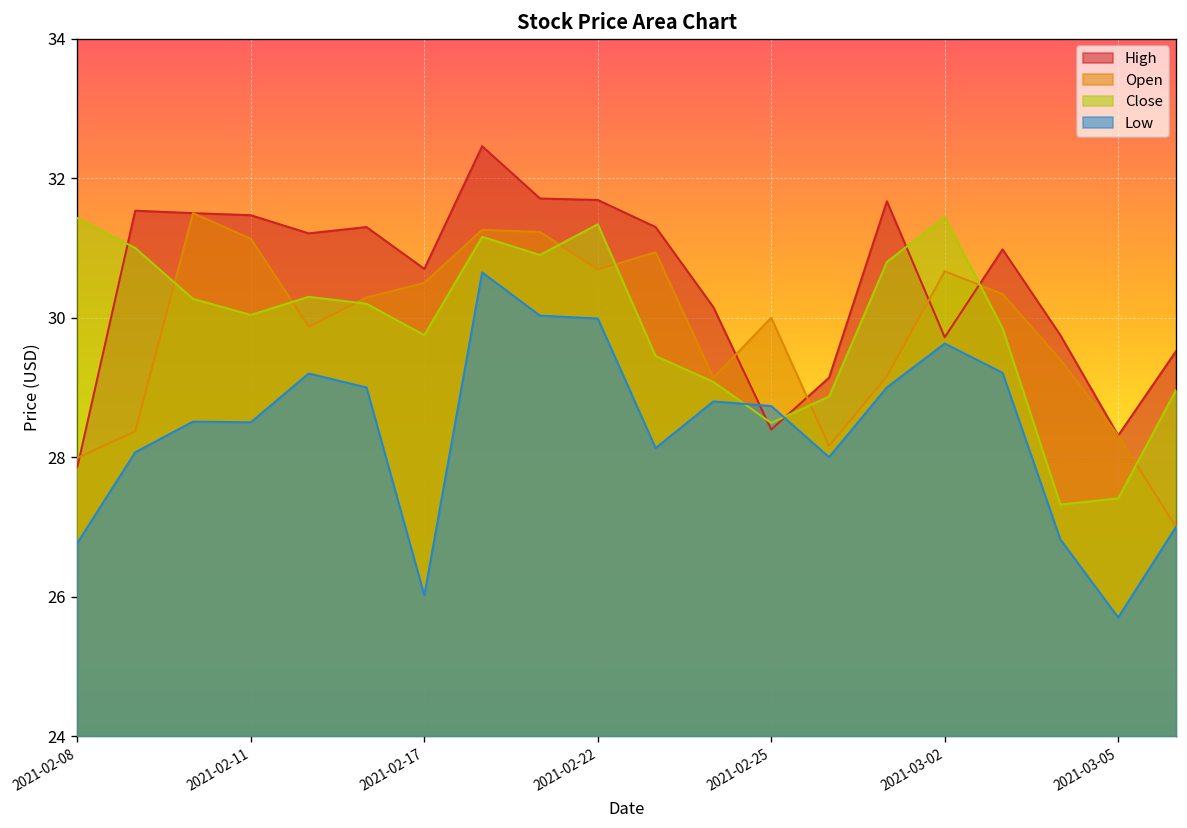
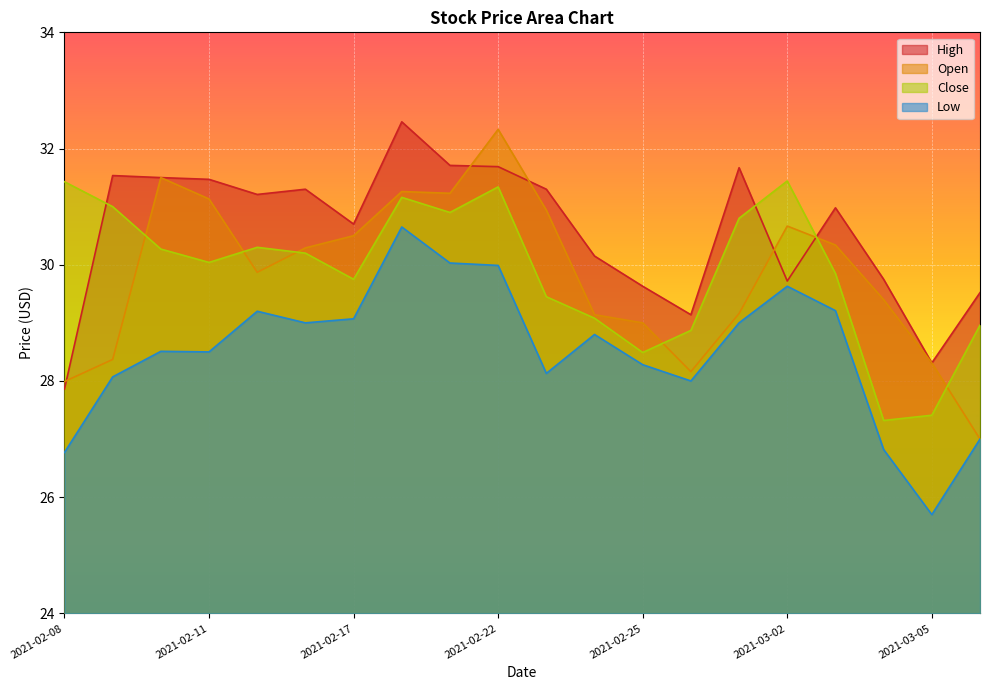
  {
    "High": {
      "2021-02-08": 27.9,
      "2021-02-11": 31.5,
      "2021-02-17": 30.7,
      "2021-02-22": 31.7,
-     "2021-02-25": 28.4,
+     "2021-02-25": 29.6,
      "2021-03-02": 29.7
    },
    "Open": {
      "2021-02-08": 28.0,
      "2021-02-11": 31.1,
      "2021-02-17": 30.5,
-     "2021-02-22": 30.7,
-     "2021-02-25": 30,
+     "2021-02-22": 32.3,
+     "2021-02-25": 29,
      "2021-03-02": 30.7
    },
    "Close": {
      "2021-02-08": 31.4,
      "2021-02-11": 30.0,
      "2021-02-17": 29.8,
      "2021-02-22": 31.3,
      "2021-02-25": 28.5,
      "2021-03-02": 31.4,
      "2021-03-05": 27.4
    },
    "Low": {
      "2021-02-08": 26.8,
      "2021-02-11": 28.5,
-     "2021-02-17": 26.0,
+     "2021-02-17": 29.1,
      "2021-02-22": 30.0,
-     "2021-02-25": 28.7,
+     "2021-02-25": 28.3,
      "2021-03-02": 29.6,
      "2021-03-05": 25.7
    }
  }
